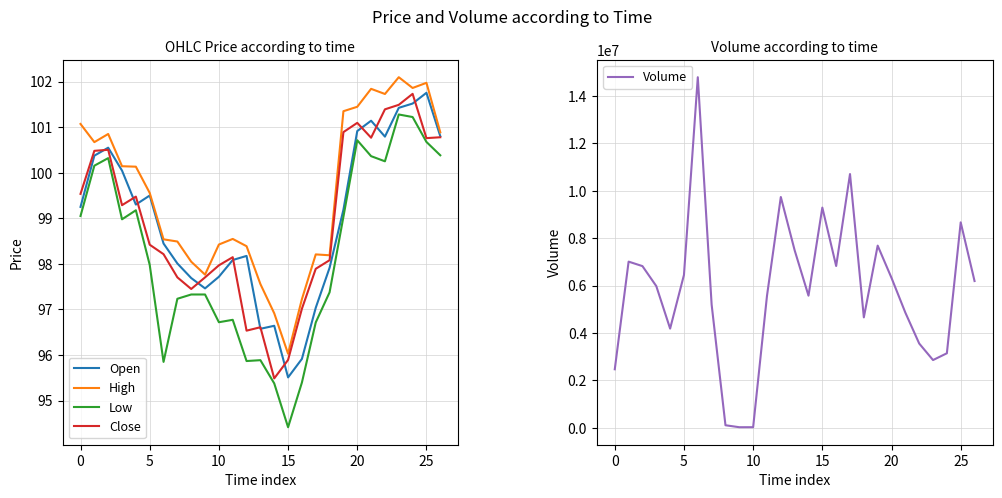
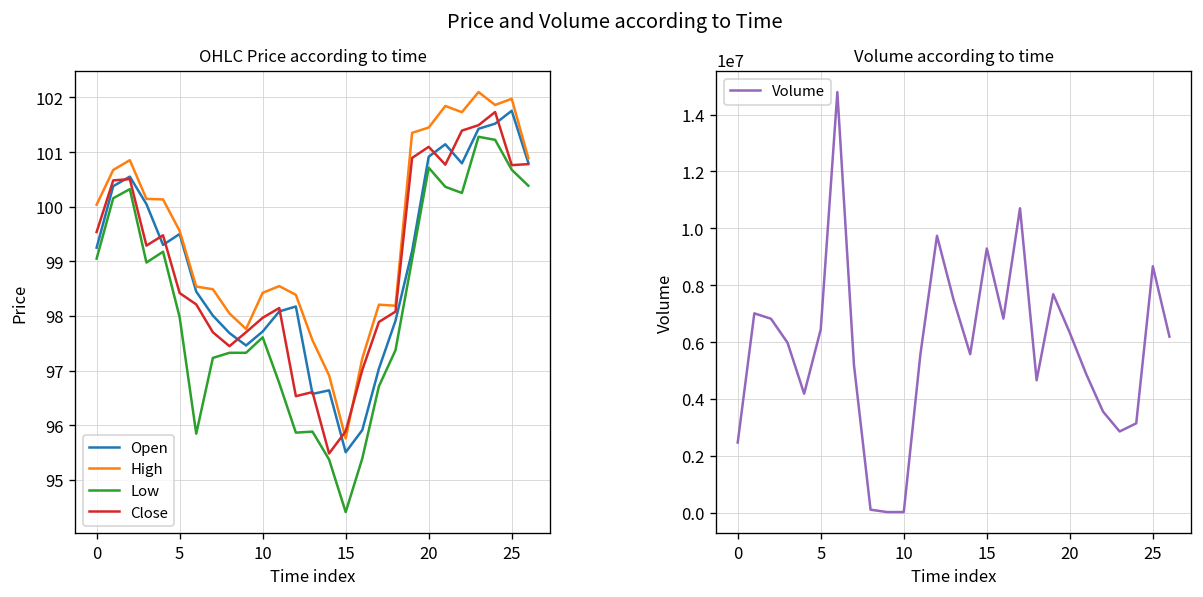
  {
    "OHLC Price according to time": {
      "Open": {
        "0": 99.3,
        "5": 99.5,
        "10": 97.7,
        "15": 95.5,
        "20": 100.9,
        "25": 101.8
      },
      "High": {
-       "0": 101.1,
+       "0": 100.0,
        "5": 99.6,
        "10": 98.4,
-       "15": 96.0,
+       "15": 95.8,
        "20": 101.4,
        "25": 102.0
      },
      "Low": {
        "0": 99.1,
        "5": 98.0,
-       "10": 96.7,
+       "10": 97.6,
        "15": 94.4,
        "20": 100.7,
        "25": 100.7
      },
      "Close": {
        "0": 99.5,
        "5": 98.4,
        "10": 98.0,
        "15": 95.9,
        "20": 101.1,
        "25": 100.8
      }
    },
    "Volume according to time": {
      "0": 2500000,
      "5": 6400000,
      "10": 0,
      "15": 9300000,
      "20": 6300000,
      "25": 8700000
    }
  }
